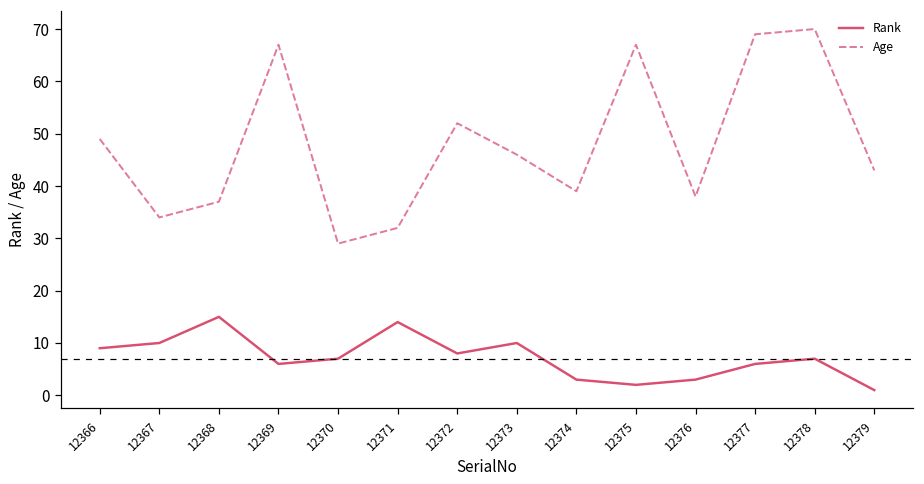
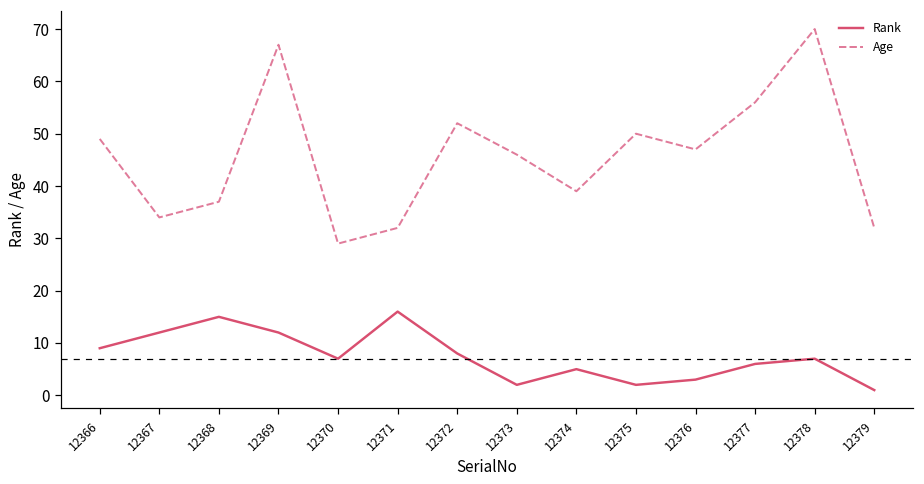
  {
    "Rank": {
      "12366": 9,
-     "12367": 10,
+     "12367": 12,
      "12368": 15,
-     "12369": 6,
+     "12369": 12,
      "12370": 7,
-     "12371": 14,
+     "12371": 16,
      "12372": 8,
-     "12373": 10,
-     "12374": 3,
+     "12373": 2,
+     "12374": 5,
      "12375": 2,
      "12376": 3,
      "12377": 6,
      "12378": 7,
      "12379": 1
    },
    "Age": {
      "12366": 49,
      "12367": 34,
      "12368": 37,
      "12369": 67,
      "12370": 29,
      "12371": 32,
      "12372": 52,
      "12373": 46,
      "12374": 39,
-     "12375": 67,
-     "12376": 38,
-     "12377": 69,
+     "12375": 50,
+     "12376": 47,
+     "12377": 56,
      "12378": 70,
-     "12379": 43
+     "12379": 32
    }
  }
